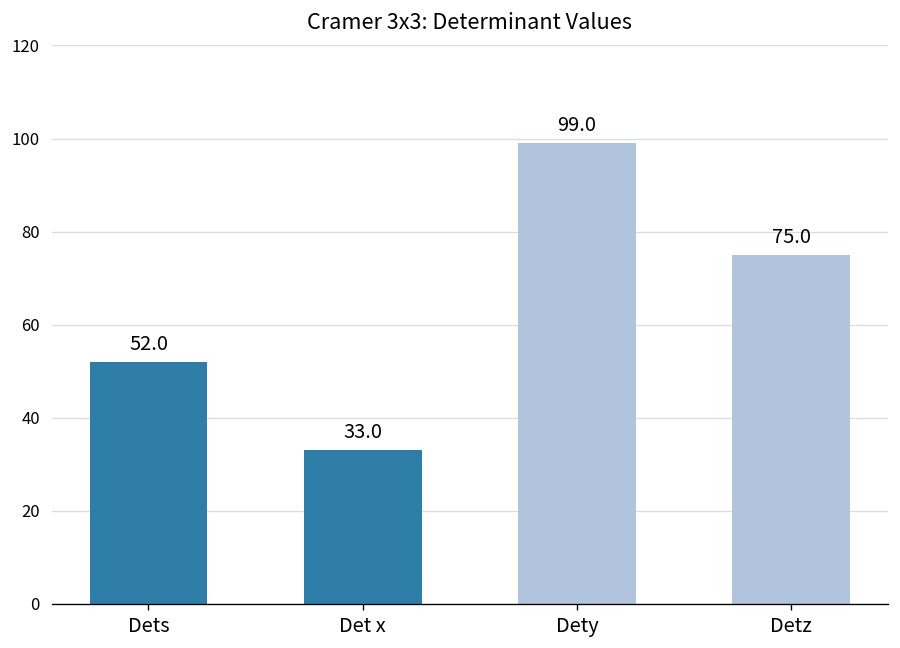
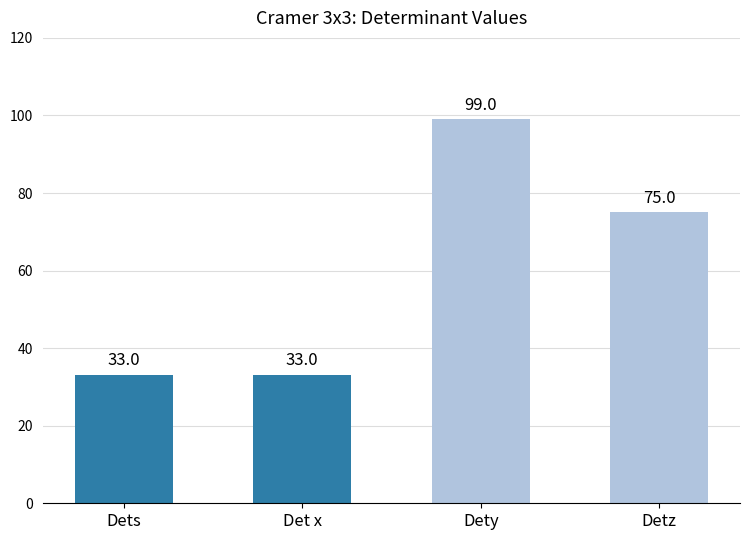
  {
-   "Dets": 52.0,
+   "Dets": 33.0,
    "Det x": 33.0,
    "Dety": 99.0,
    "Detz": 75.0
  }
